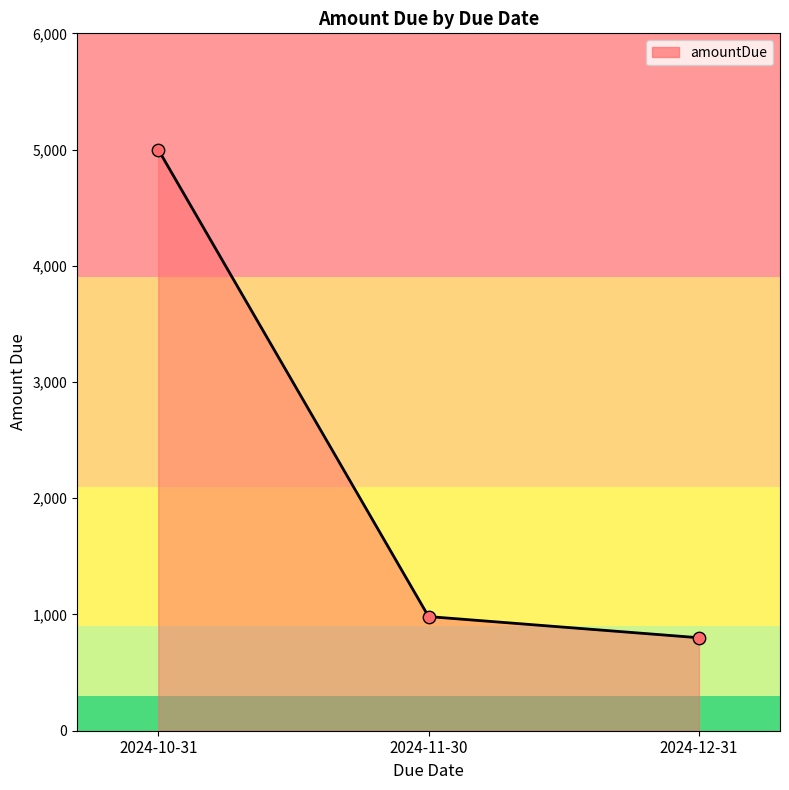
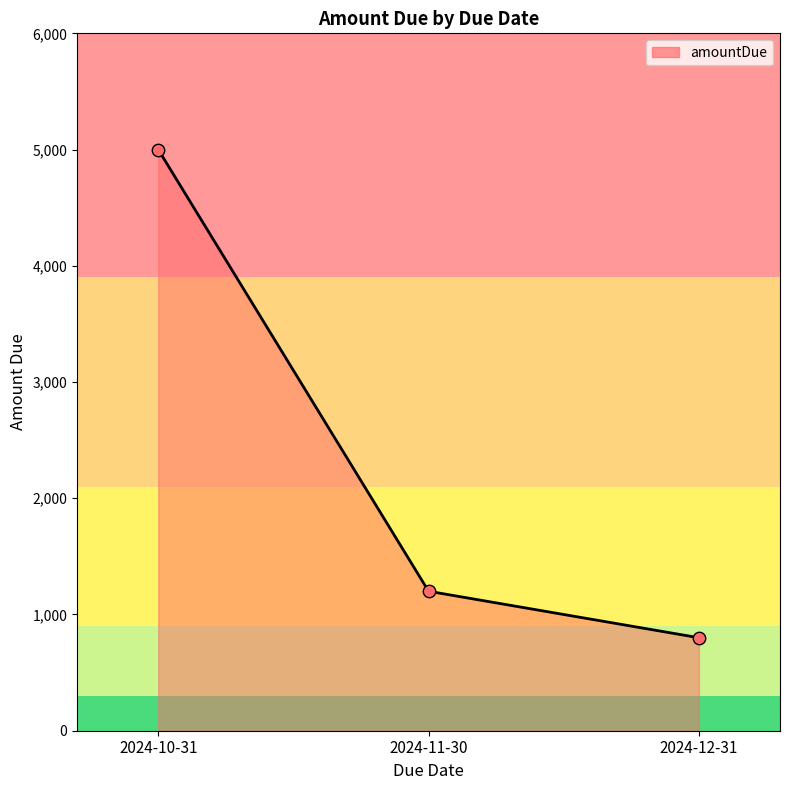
  {
    "2024-10-31": "5,000",
-   "2024-11-30": "980",
+   "2024-11-30": "1,200",
    "2024-12-31": "800"
  }
